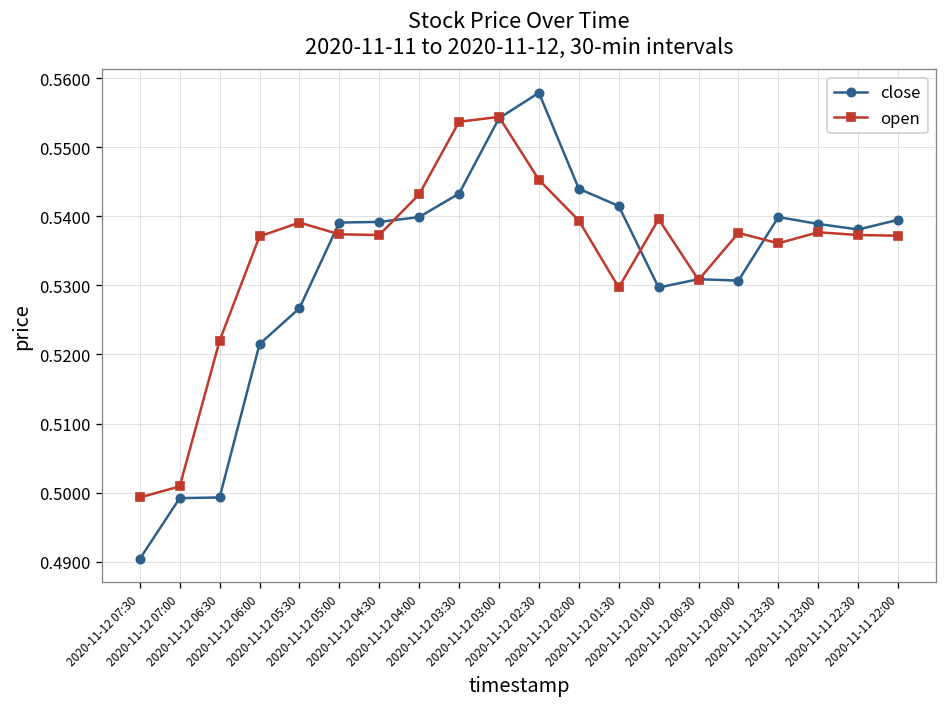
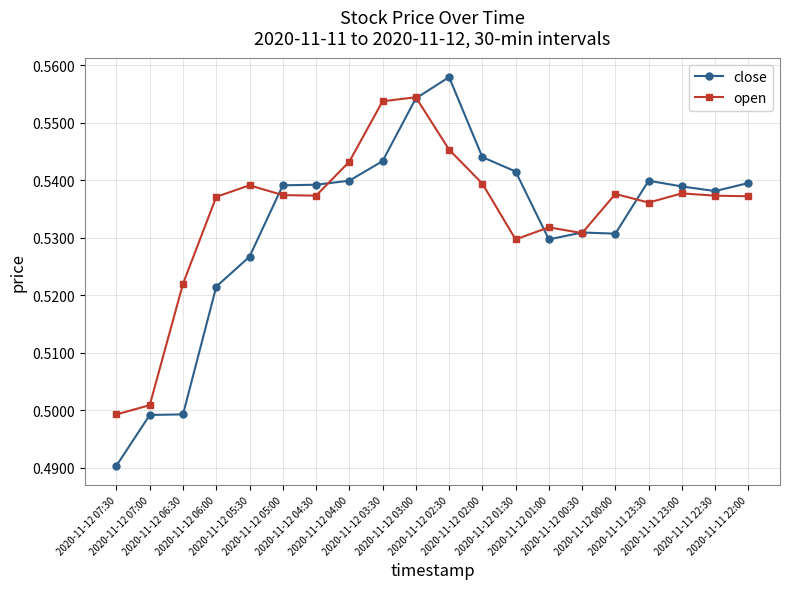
  {
    "close": {
      "2020-11-12 07:30": 0.490,
      "2020-11-12 07:00": 0.499,
      "2020-11-12 06:30": 0.499,
      "2020-11-12 06:00": 0.522,
      "2020-11-12 05:30": 0.527,
      "2020-11-12 05:00": 0.539,
      "2020-11-12 04:30": 0.539,
      "2020-11-12 04:00": 0.540,
      "2020-11-12 03:30": 0.543,
      "2020-11-12 02:30": 0.558,
      "2020-11-12 02:00": 0.544,
      "2020-11-12 01:30": 0.542,
      "2020-11-12 01:00": 0.530,
      "2020-11-12 00:00": 0.531,
      "2020-11-11 23:30": 0.540,
      "2020-11-11 23:00": 0.539,
      "2020-11-11 22:30": 0.538,
      "2020-11-11 22:00": 0.540
    },
    "open": {
      "2020-11-12 07:30": 0.499,
      "2020-11-12 07:00": 0.501,
      "2020-11-12 06:30": 0.522,
      "2020-11-12 06:00": 0.537,
      "2020-11-12 05:30": 0.539,
      "2020-11-12 05:00": 0.537,
      "2020-11-12 04:30": 0.537,
      "2020-11-12 04:00": 0.543,
      "2020-11-12 03:30": 0.554,
      "2020-11-12 02:30": 0.545,
      "2020-11-12 02:00": 0.539,
      "2020-11-12 01:30": 0.530,
-     "2020-11-12 01:00": 0.540,
+     "2020-11-12 01:00": 0.532,
      "2020-11-12 00:00": 0.538,
      "2020-11-11 23:30": 0.536,
      "2020-11-11 23:00": 0.538,
      "2020-11-11 22:30": 0.537,
      "2020-11-11 22:00": 0.537
    }
  }
